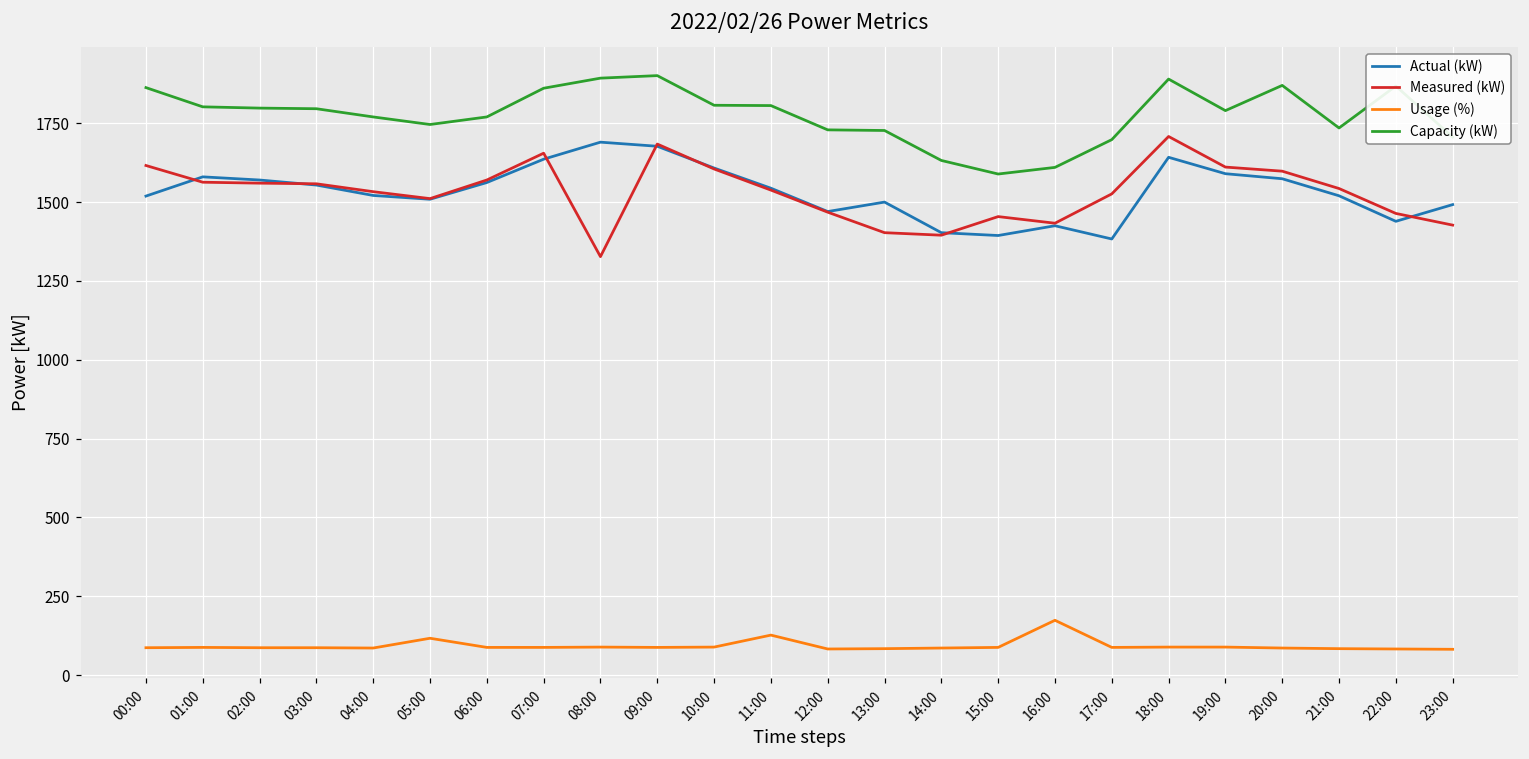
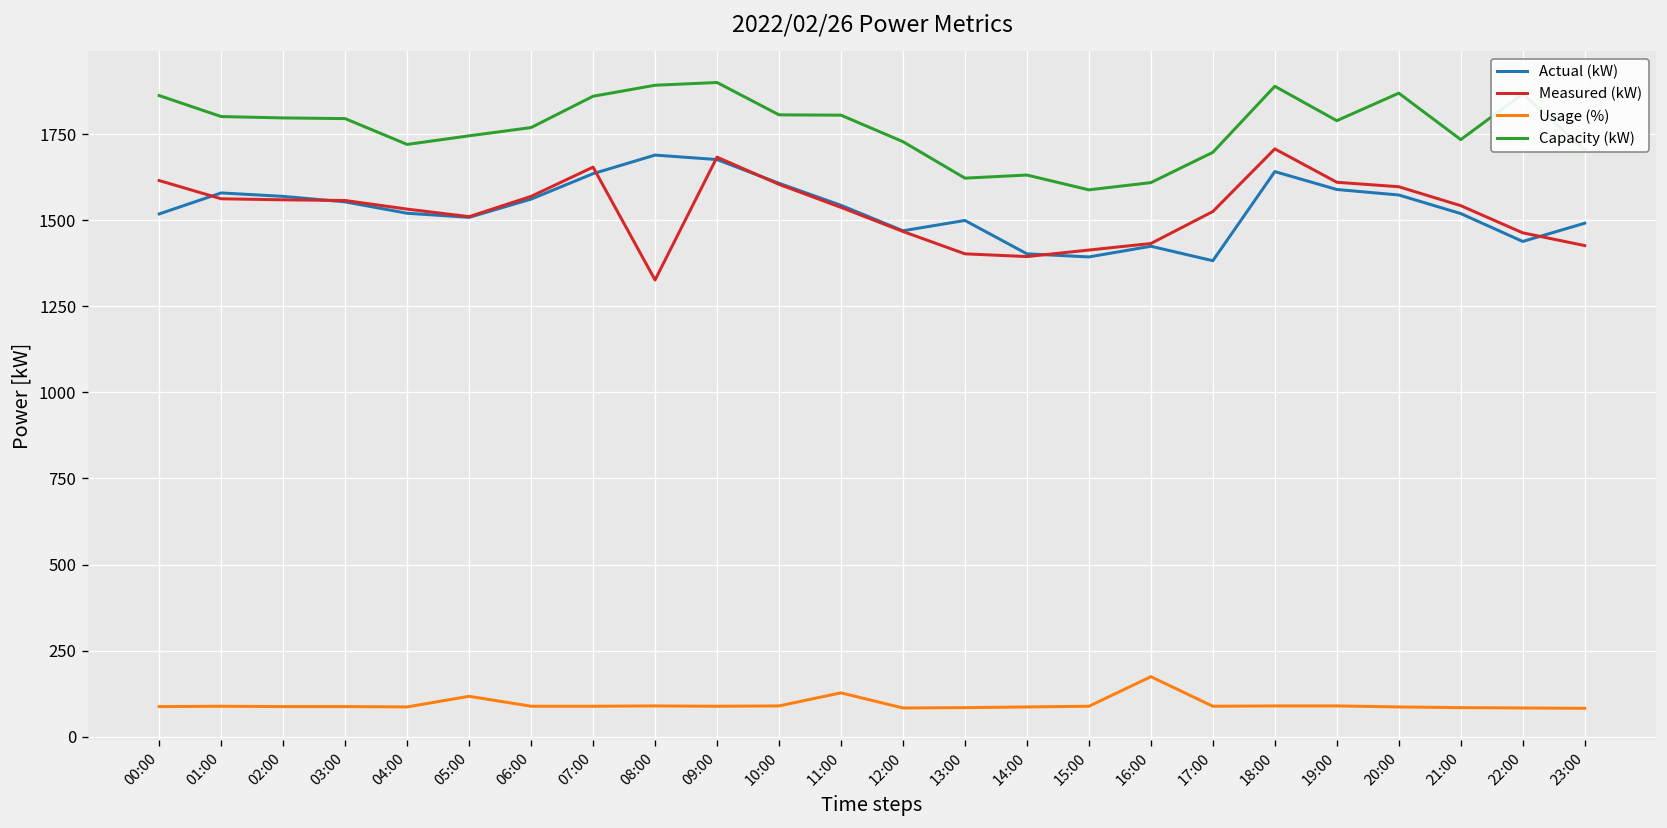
  {
    "Actual (kW)": {
      "00:00": 1520,
      "01:00": 1580,
      "02:00": 1570,
      "04:00": 1520,
      "07:00": 1640,
      "08:00": 1690,
      "13:00": 1500,
      "15:00": 1390,
      "17:00": 1380,
      "18:00": 1640,
      "19:00": 1590,
      "20:00": 1570,
      "21:00": 1520,
      "22:00": 1440,
      "23:00": 1490
    },
    "Measured (kW)": {
      "00:00": 1620,
      "01:00": 1560,
      "02:00": 1560,
      "04:00": 1530,
      "07:00": 1660,
      "08:00": 1330,
      "13:00": 1400,
-     "15:00": 1450,
+     "15:00": 1410,
      "17:00": 1530,
      "18:00": 1710,
      "19:00": 1610,
      "20:00": 1600,
      "21:00": 1540,
      "22:00": 1460,
      "23:00": 1430
    },
    "Usage (%)": {
      "00:00": 90,
      "01:00": 90,
      "02:00": 90,
      "03:00": 90,
      "04:00": 90,
      "05:00": 120,
      "06:00": 90,
      "07:00": 90,
      "08:00": 90,
      "09:00": 90,
      "10:00": 90,
      "11:00": 130,
      "12:00": 80,
      "13:00": 80,
      "14:00": 90,
      "15:00": 90,
      "16:00": 170,
      "17:00": 90,
      "18:00": 90,
      "19:00": 90,
      "20:00": 90,
      "21:00": 80,
      "22:00": 80,
      "23:00": 80
    },
    "Capacity (kW)": {
      "00:00": 1860,
      "01:00": 1800,
      "02:00": 1800,
      "03:00": 1800,
-     "04:00": 1770,
+     "04:00": 1720,
      "05:00": 1750,
      "06:00": 1770,
      "07:00": 1860,
      "08:00": 1890,
      "09:00": 1900,
      "10:00": 1810,
      "11:00": 1810,
      "12:00": 1730,
-     "13:00": 1730,
+     "13:00": 1620,
      "14:00": 1630,
      "15:00": 1590,
      "16:00": 1610,
      "17:00": 1700,
      "18:00": 1890,
      "19:00": 1790,
      "20:00": 1870,
      "21:00": 1740
    }
  }
